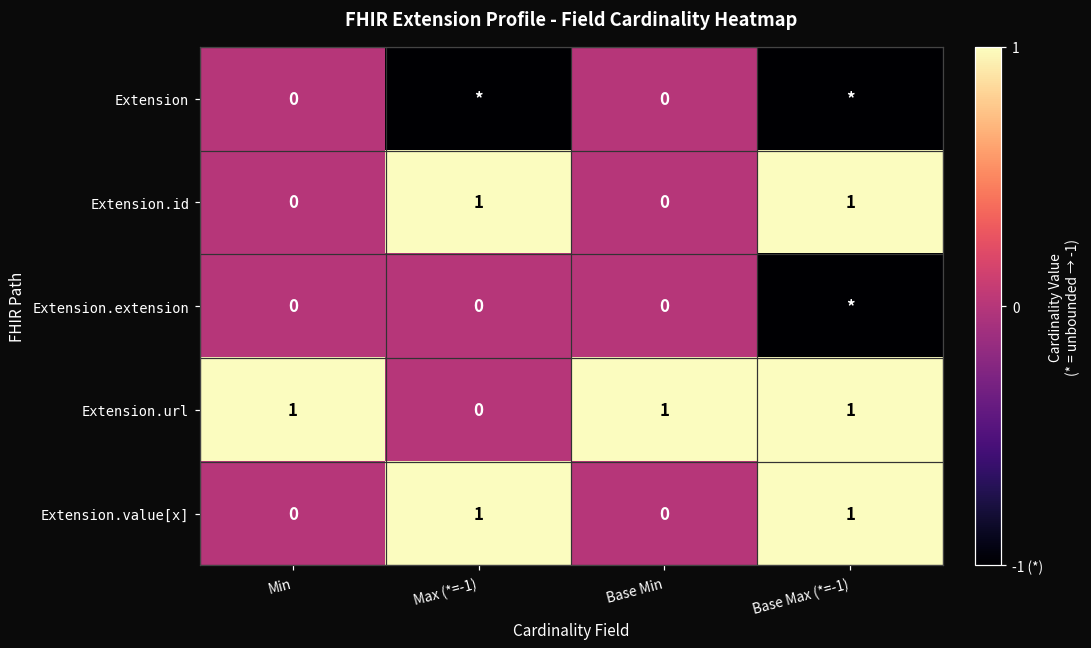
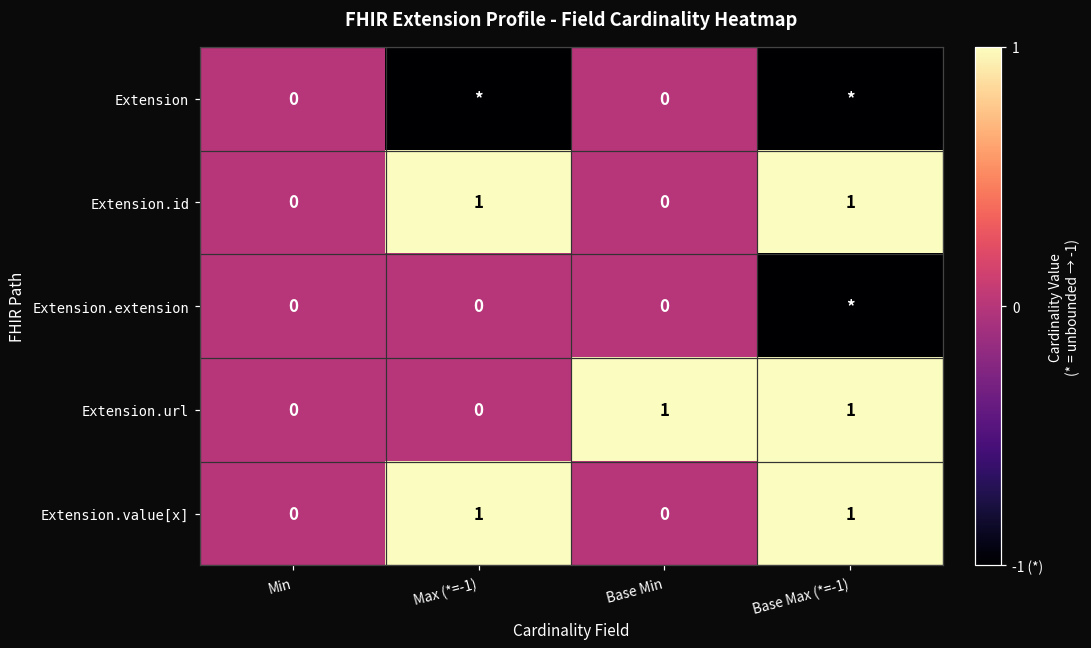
  {
    "Extension": {
      "Min": 0,
      "Base Min": 0
    },
    "Extension.id": {
      "Min": 0,
      "Max (*=-1)": 1,
      "Base Min": 0,
      "Base Max (*=-1)": 1
    },
    "Extension.extension": {
      "Min": 0,
      "Max (*=-1)": 0,
      "Base Min": 0
    },
    "Extension.url": {
-     "Min": 1,
+     "Min": 0,
      "Max (*=-1)": 0,
      "Base Min": 1,
      "Base Max (*=-1)": 1
    },
    "Extension.value[x]": {
      "Min": 0,
      "Max (*=-1)": 1,
      "Base Min": 0,
      "Base Max (*=-1)": 1
    }
  }
